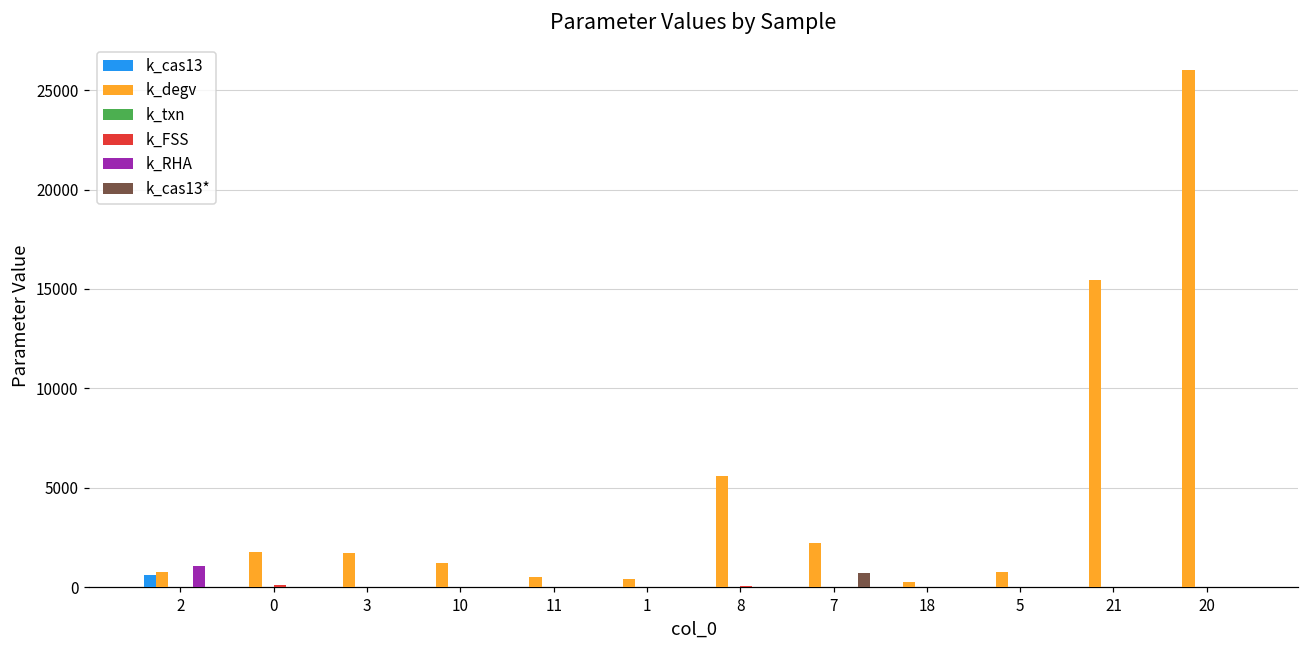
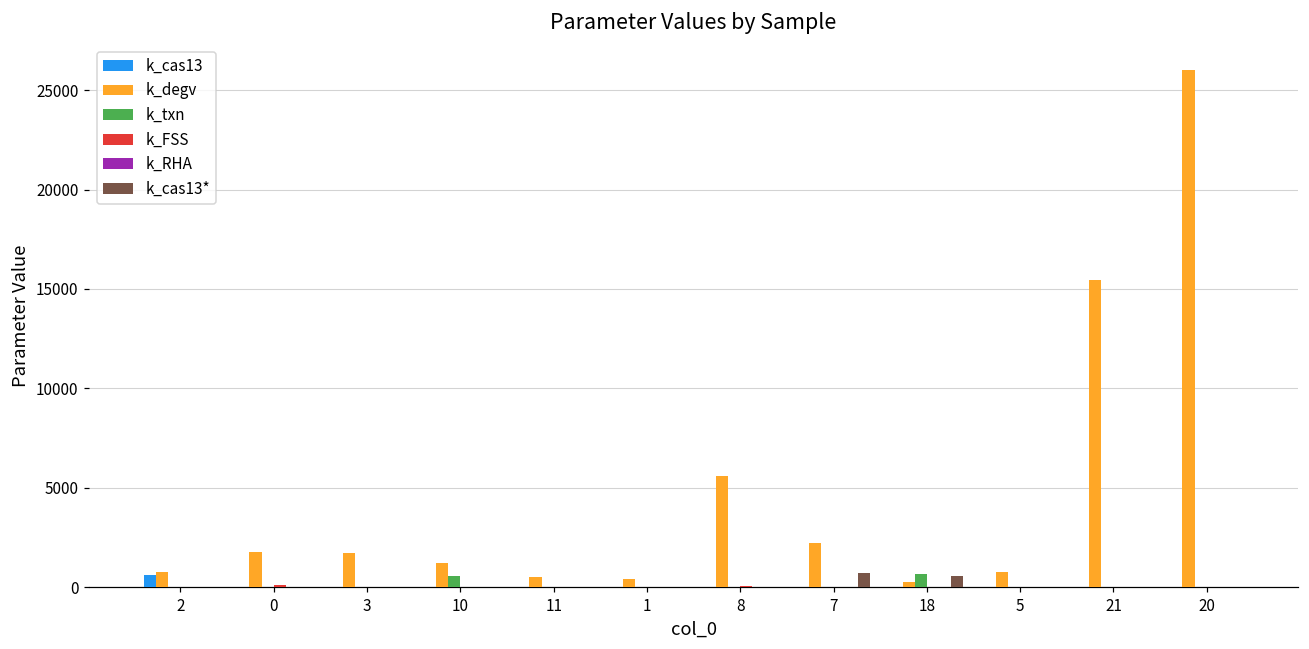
  {
    "k_cas13": {
      "2": 600
    },
    "k_degv": {
      "2": 700,
      "0": 1800,
      "3": 1700,
      "10": 1200,
      "11": 500,
      "1": 400,
      "8": 5600,
      "7": 2200,
      "18": 300,
      "5": 800,
      "21": 15500,
      "20": 26000
    },
    "k_txn": {
-     "10": 0,
-     "18": 0
+     "10": 600,
+     "18": 700
    },
    "k_RHA": {
-     "2": 1000
+     "2": 0
    },
    "k_cas13*": {
      "7": 700,
-     "18": 0
+     "18": 600
    }
  }
